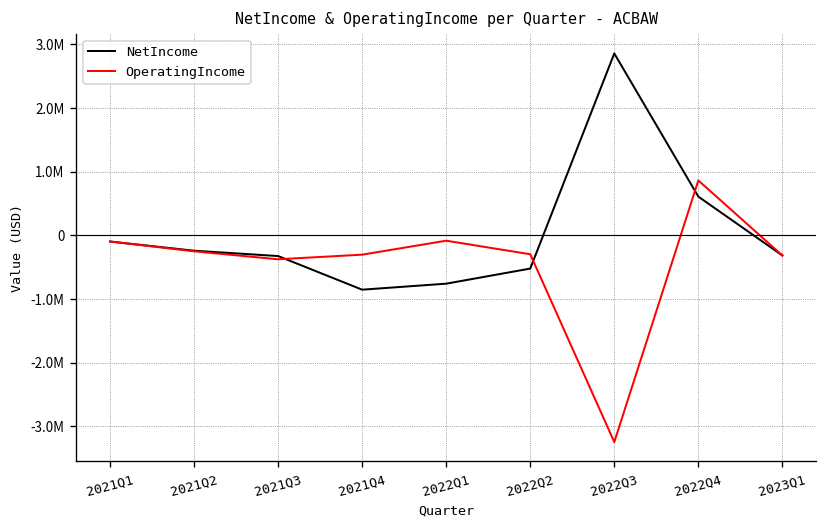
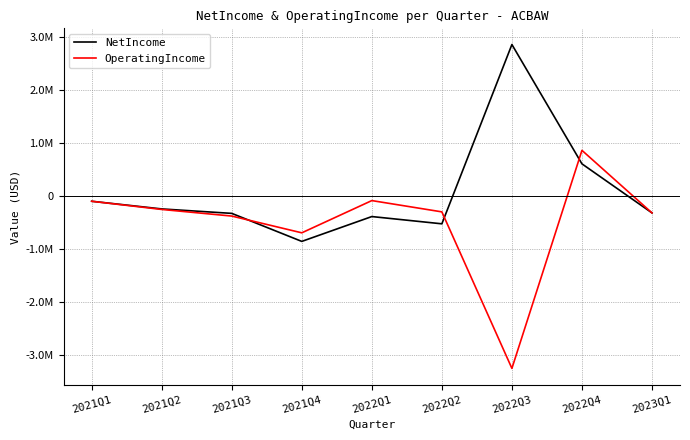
  {
    "NetIncome": {
      "2021Q3": -300000,
      "2021Q4": -900000,
-     "2022Q1": -800000,
+     "2022Q1": -400000,
      "2022Q2": -500000,
      "2022Q3": 2900000,
      "2022Q4": 600000
    },
    "OperatingIncome": {
      "2021Q3": -400000,
-     "2021Q4": -300000,
+     "2021Q4": -700000,
      "2022Q1": -100000,
      "2022Q2": -300000,
      "2022Q3": -3200000,
      "2022Q4": 900000
    }
  }
